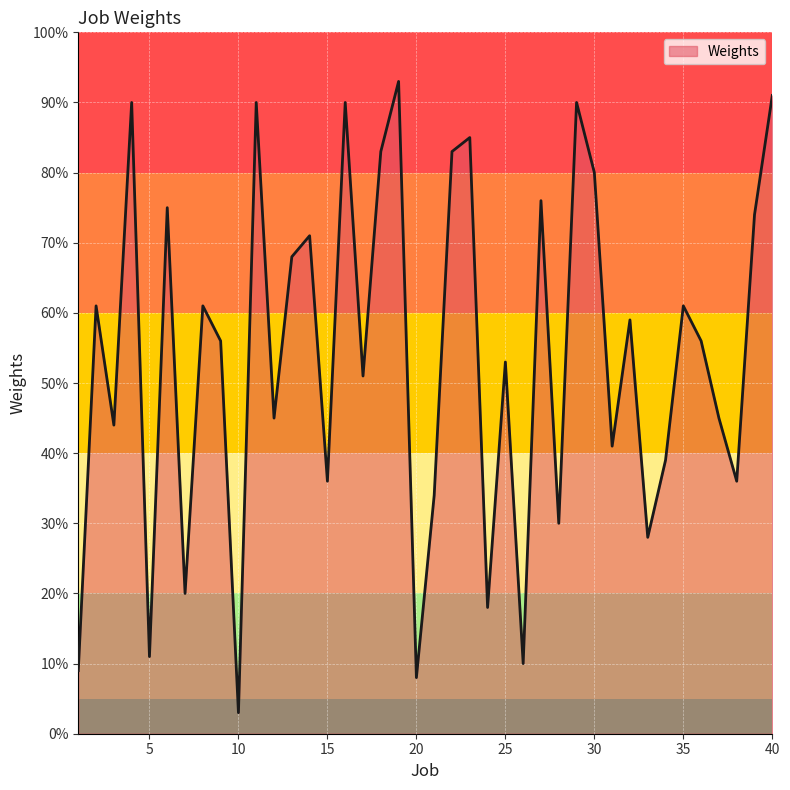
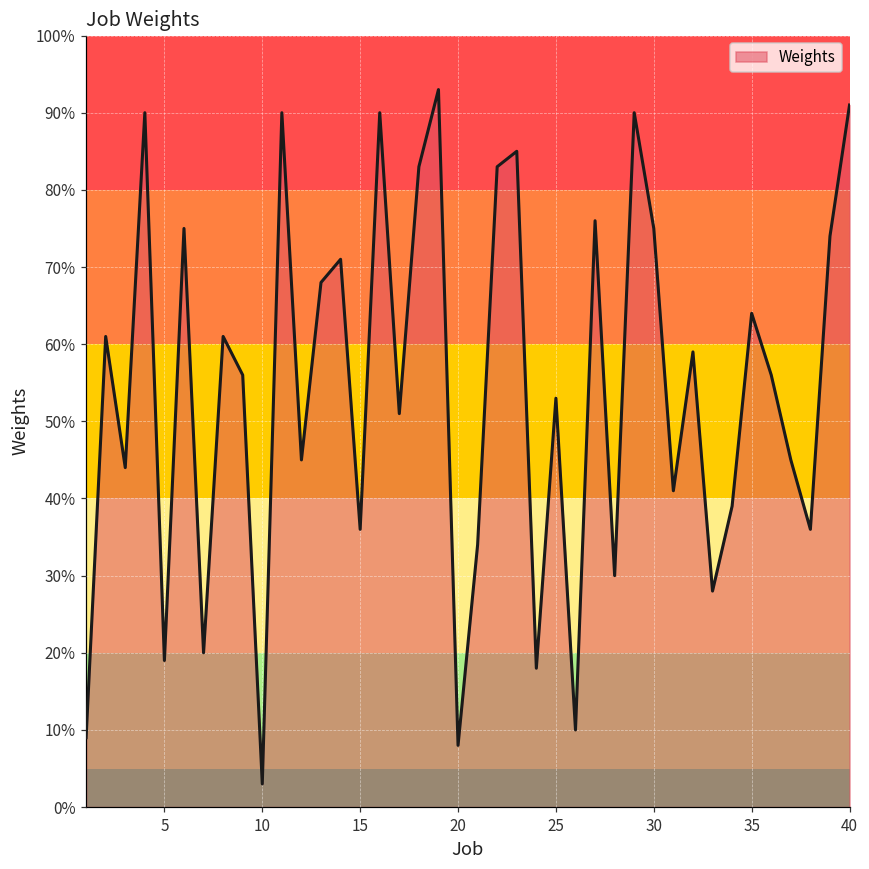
  {
-   "5": "11%",
+   "5": "19%",
    "10": "3%",
    "15": "36%",
    "20": "8%",
    "25": "53%",
-   "30": "80%",
-   "35": "61%",
+   "30": "75%",
+   "35": "64%",
    "40": "91%"
  }
